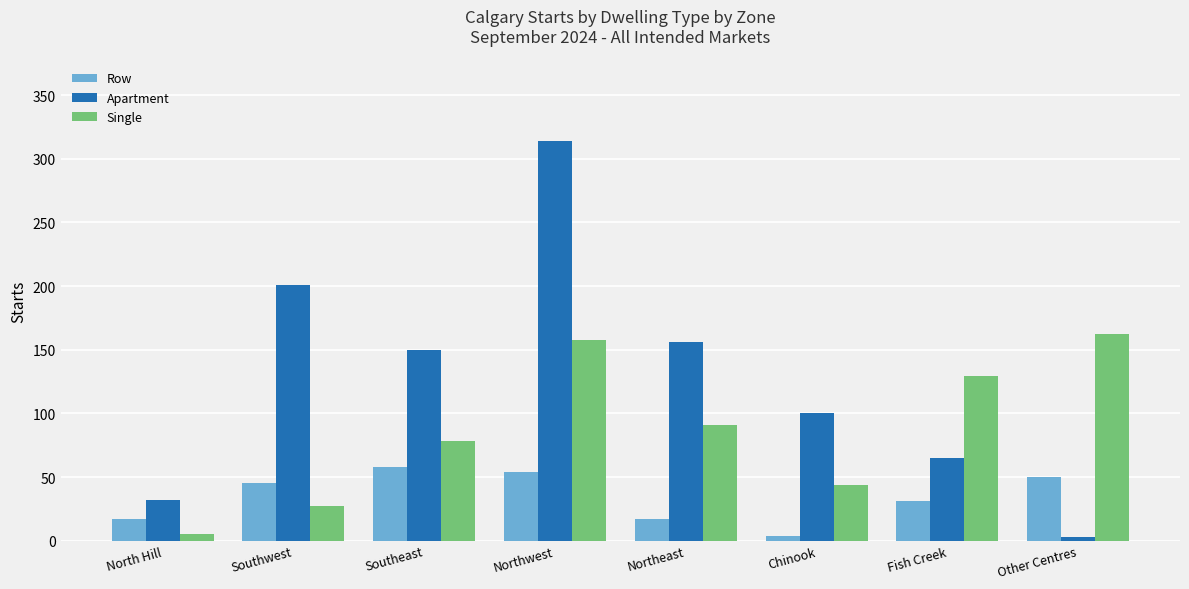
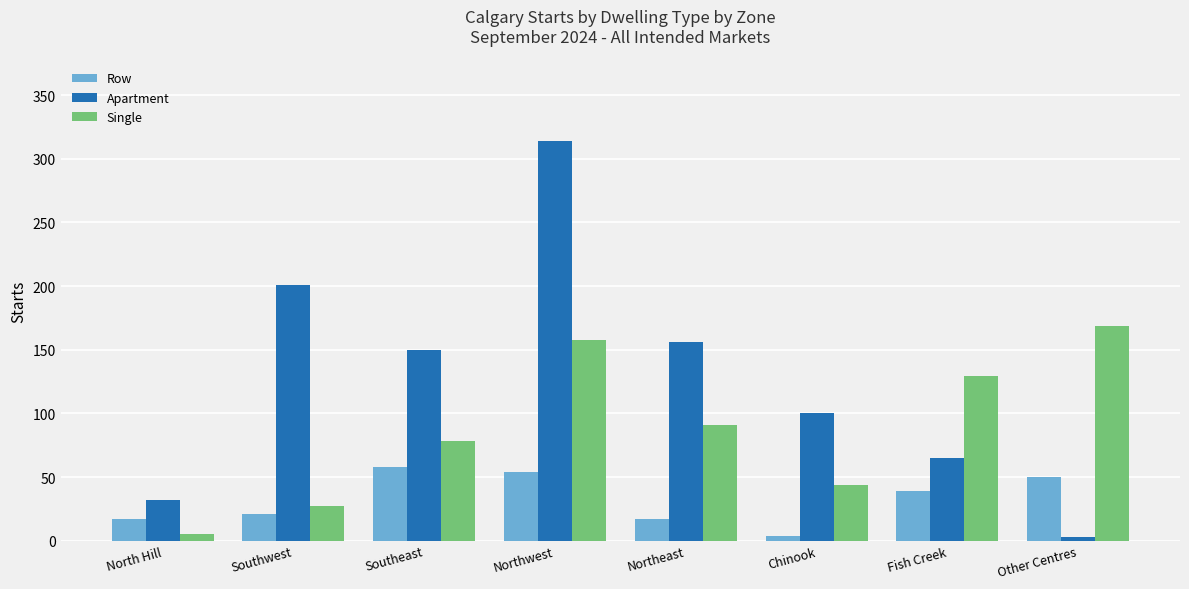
  {
    "Row": {
      "North Hill": 17,
-     "Southwest": 45,
+     "Southwest": 21,
      "Southeast": 58,
      "Northwest": 54,
      "Northeast": 17,
      "Chinook": 4,
-     "Fish Creek": 31,
+     "Fish Creek": 39,
      "Other Centres": 50
    },
    "Apartment": {
      "North Hill": 32,
      "Southwest": 201,
      "Southeast": 150,
      "Northwest": 314,
      "Northeast": 156,
      "Chinook": 100,
      "Fish Creek": 65,
      "Other Centres": 3
    },
    "Single": {
      "North Hill": 5,
      "Southwest": 27,
      "Southeast": 78,
      "Northwest": 158,
      "Northeast": 91,
      "Chinook": 44,
      "Fish Creek": 129,
-     "Other Centres": 162
+     "Other Centres": 169
    }
  }
